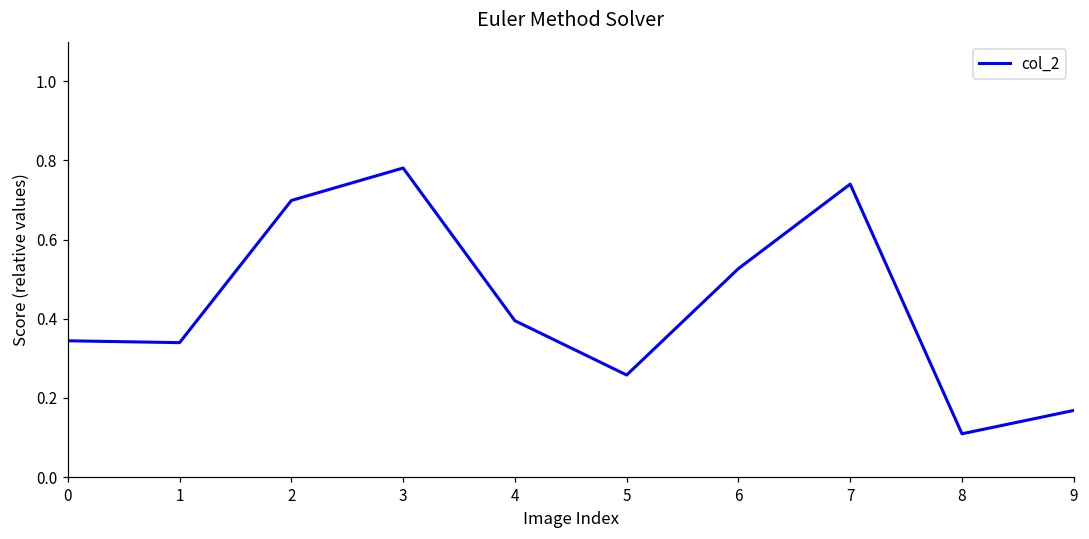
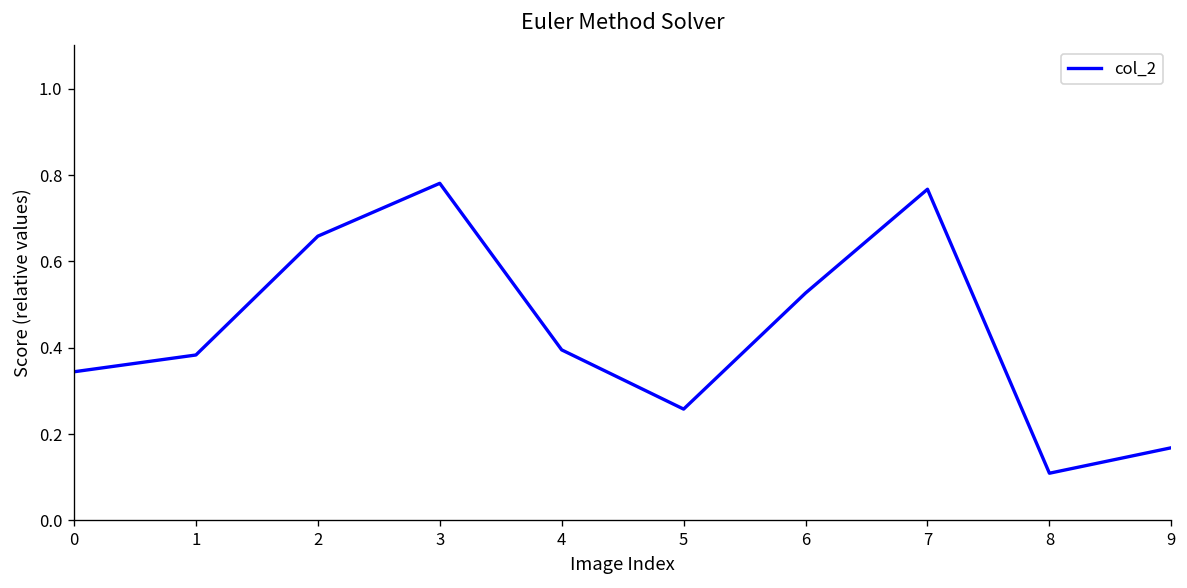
  {
    "0": 0.34,
-   "1": 0.34,
-   "2": 0.70,
+   "1": 0.38,
+   "2": 0.66,
    "3": 0.78,
    "4": 0.40,
    "5": 0.26,
    "6": 0.53,
-   "7": 0.74,
+   "7": 0.77,
    "8": 0.11,
    "9": 0.17
  }
